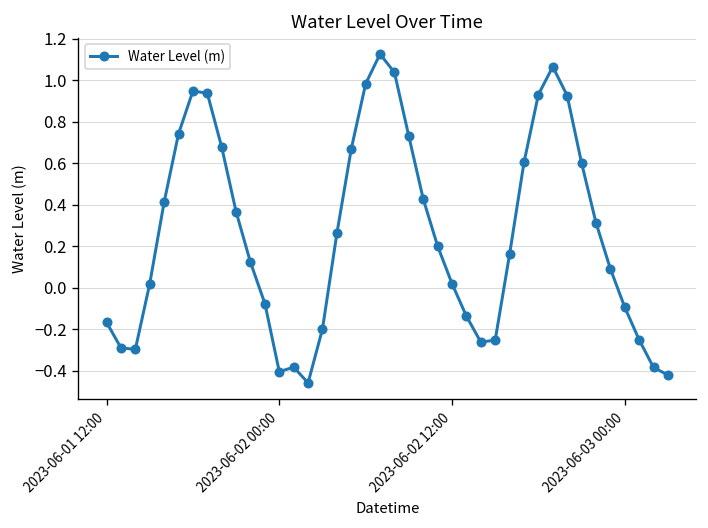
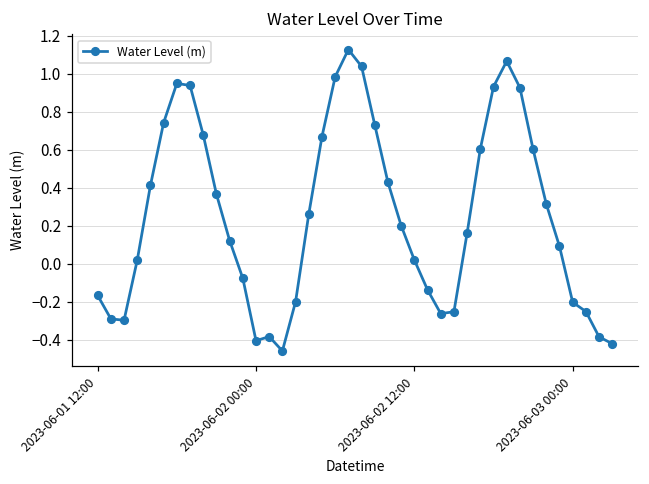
  {
    "2023-06-01 12:00": -0.17,
    "2023-06-02 00:00": -0.40,
    "2023-06-02 12:00": 0.02,
-   "2023-06-03 00:00": -0.09
+   "2023-06-03 00:00": -0.20
  }
